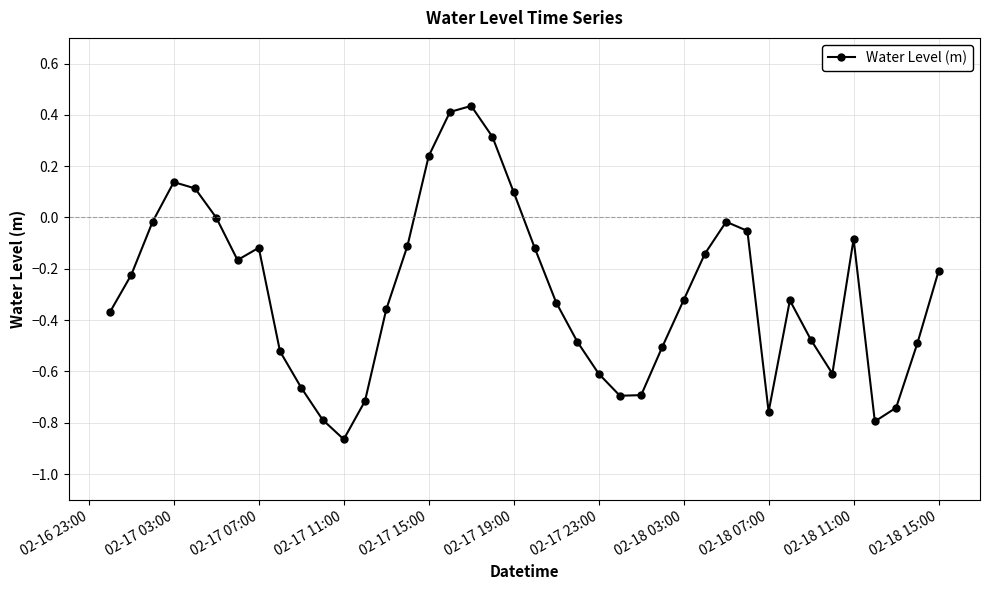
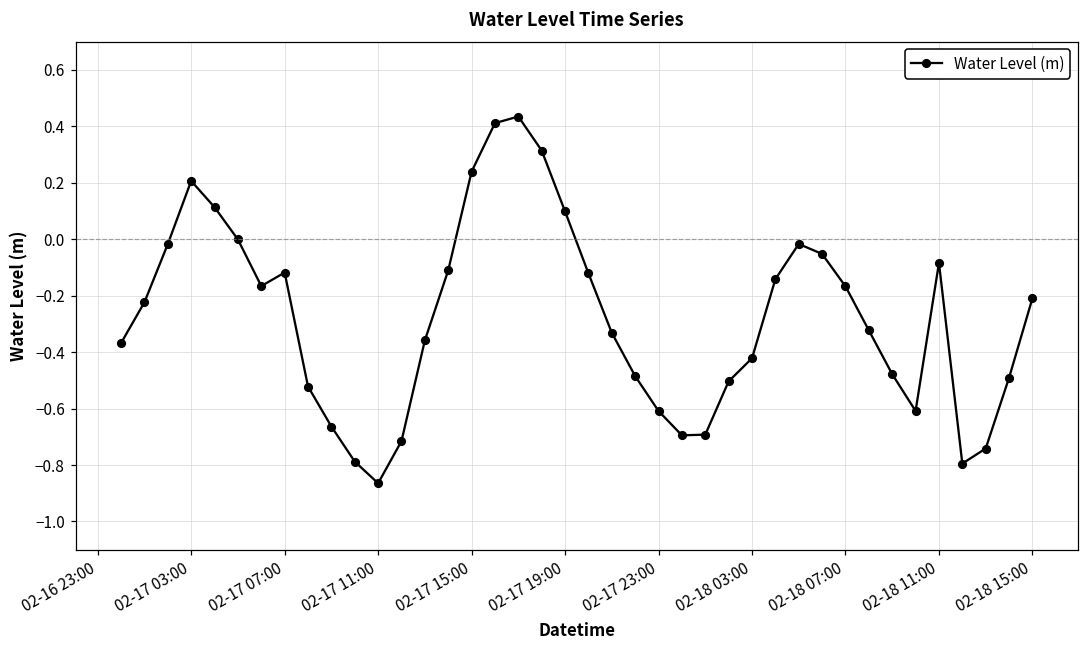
  {
-   "02-17 03:00": 0.14,
+   "02-17 03:00": 0.21,
    "02-17 07:00": -0.12,
    "02-17 11:00": -0.86,
    "02-17 15:00": 0.24,
    "02-17 19:00": 0.10,
    "02-17 23:00": -0.61,
-   "02-18 03:00": -0.32,
-   "02-18 07:00": -0.76,
+   "02-18 03:00": -0.42,
+   "02-18 07:00": -0.17,
    "02-18 11:00": -0.08,
    "02-18 15:00": -0.21
  }
